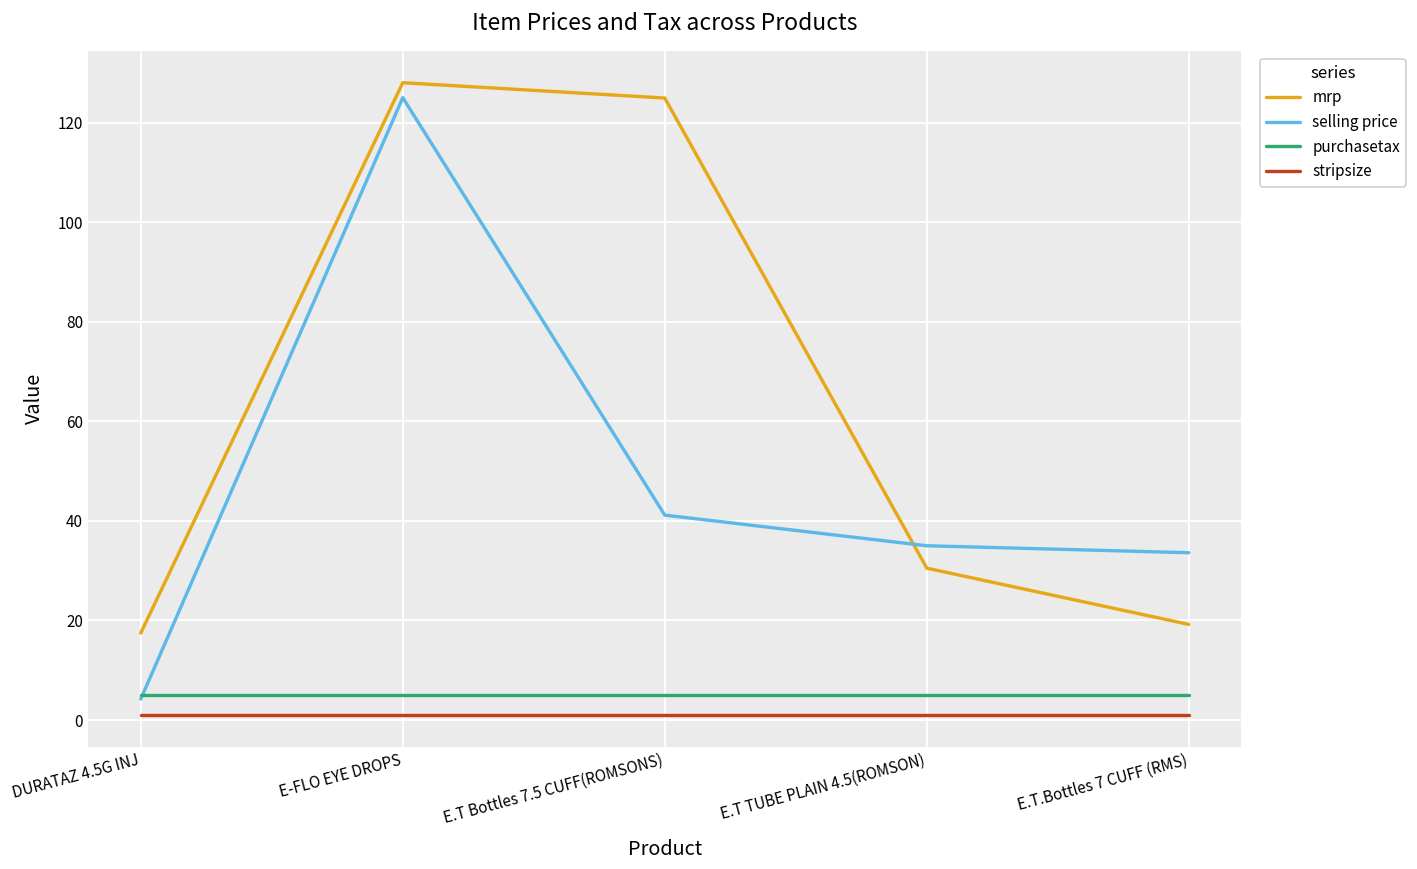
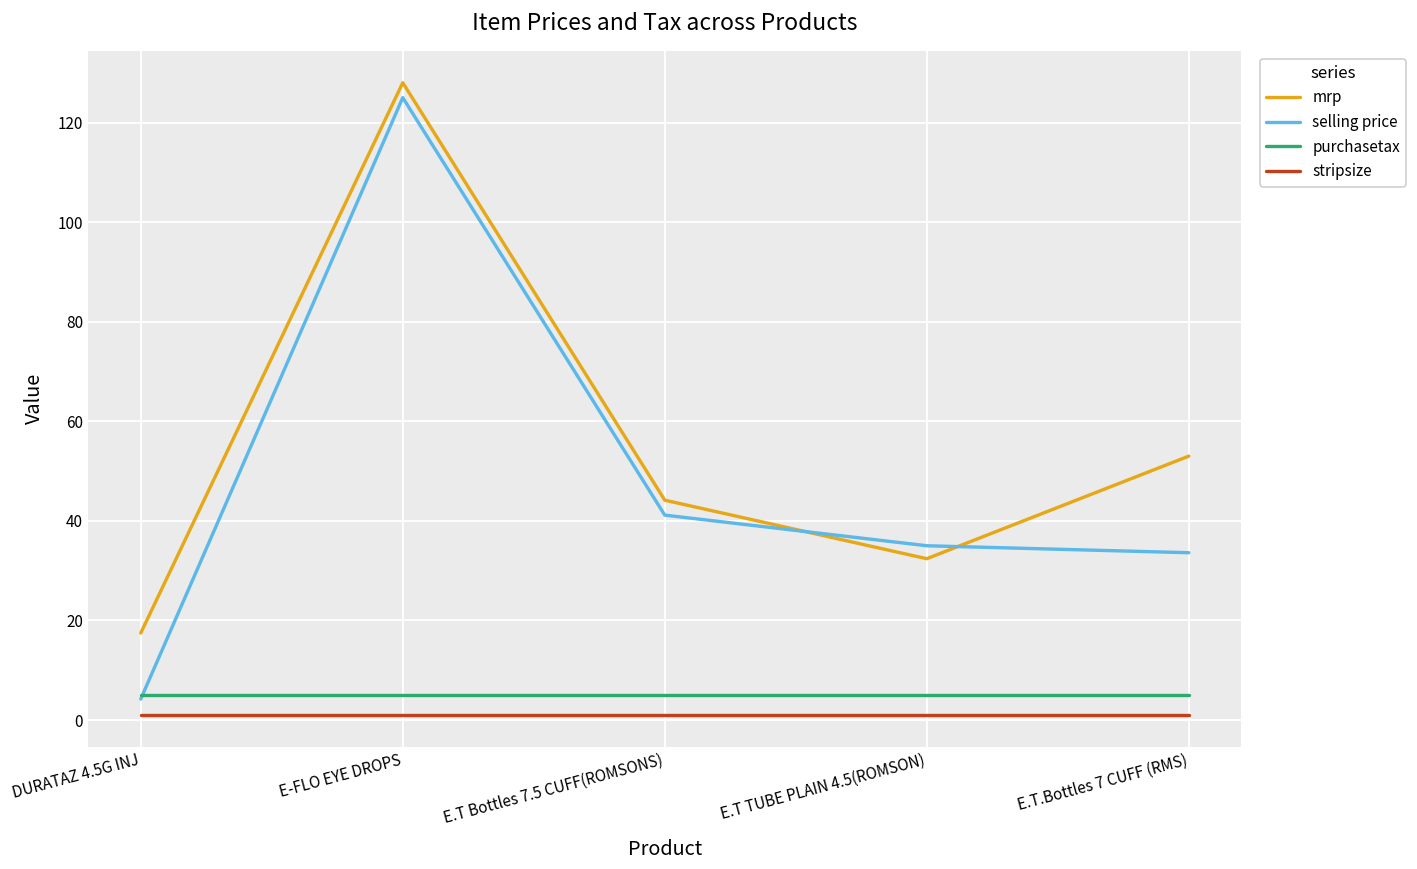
  {
    "mrp": {
      "DURATAZ 4.5G INJ": 17,
      "E-FLO EYE DROPS": 128,
-     "E.T Bottles 7.5 CUFF(ROMSONS)": 125,
-     "E.T TUBE PLAIN 4.5(ROMSON)": 31,
-     "E.T.Bottles 7 CUFF (RMS)": 19
+     "E.T Bottles 7.5 CUFF(ROMSONS)": 44,
+     "E.T TUBE PLAIN 4.5(ROMSON)": 32,
+     "E.T.Bottles 7 CUFF (RMS)": 53
    },
    "selling price": {
      "DURATAZ 4.5G INJ": 4,
      "E-FLO EYE DROPS": 125,
      "E.T Bottles 7.5 CUFF(ROMSONS)": 41,
      "E.T TUBE PLAIN 4.5(ROMSON)": 35,
      "E.T.Bottles 7 CUFF (RMS)": 34
    },
    "purchasetax": {
      "DURATAZ 4.5G INJ": 5,
      "E-FLO EYE DROPS": 5,
      "E.T Bottles 7.5 CUFF(ROMSONS)": 5,
      "E.T TUBE PLAIN 4.5(ROMSON)": 5,
      "E.T.Bottles 7 CUFF (RMS)": 5
    },
    "stripsize": {
      "DURATAZ 4.5G INJ": 1,
      "E-FLO EYE DROPS": 1,
      "E.T Bottles 7.5 CUFF(ROMSONS)": 1,
      "E.T TUBE PLAIN 4.5(ROMSON)": 1,
      "E.T.Bottles 7 CUFF (RMS)": 1
    }
  }
